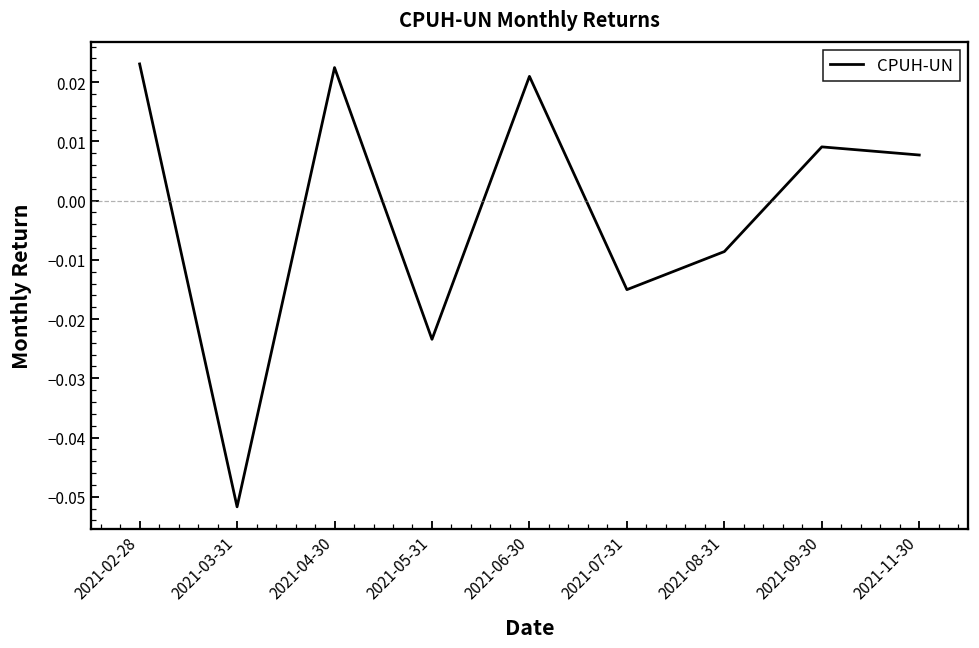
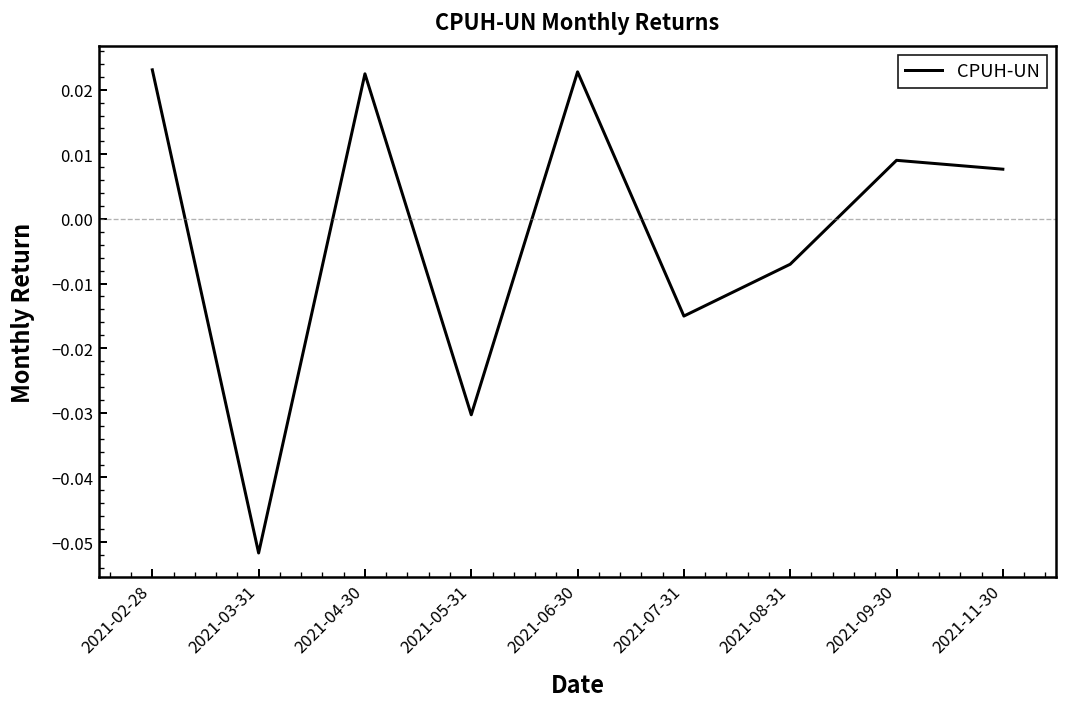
  {
    "2021-02-28": 0.023,
    "2021-03-31": -0.052,
    "2021-04-30": 0.022,
-   "2021-05-31": -0.023,
-   "2021-06-30": 0.021,
+   "2021-05-31": -0.030,
+   "2021-06-30": 0.023,
    "2021-07-31": -0.015,
-   "2021-08-31": -0.009,
+   "2021-08-31": -0.007,
    "2021-09-30": 0.009,
    "2021-11-30": 0.008
  }
